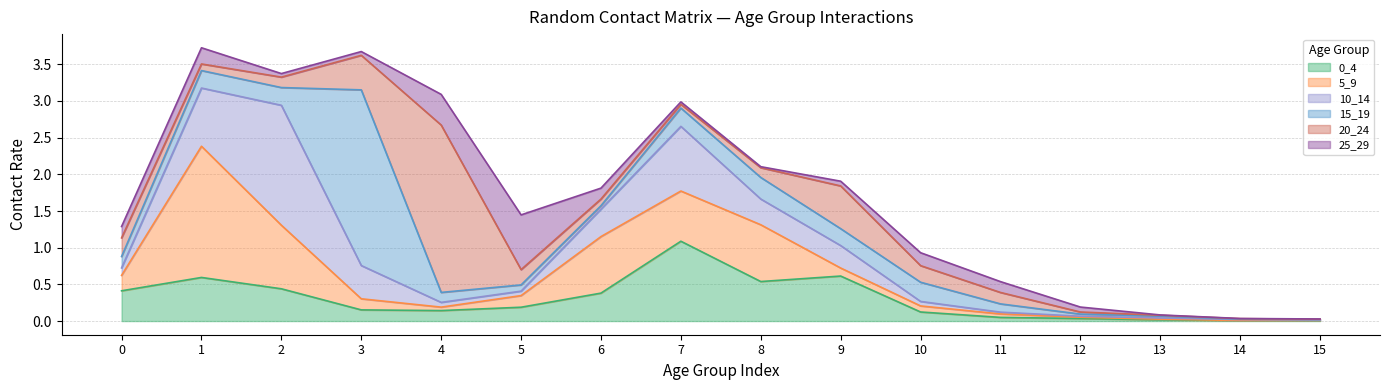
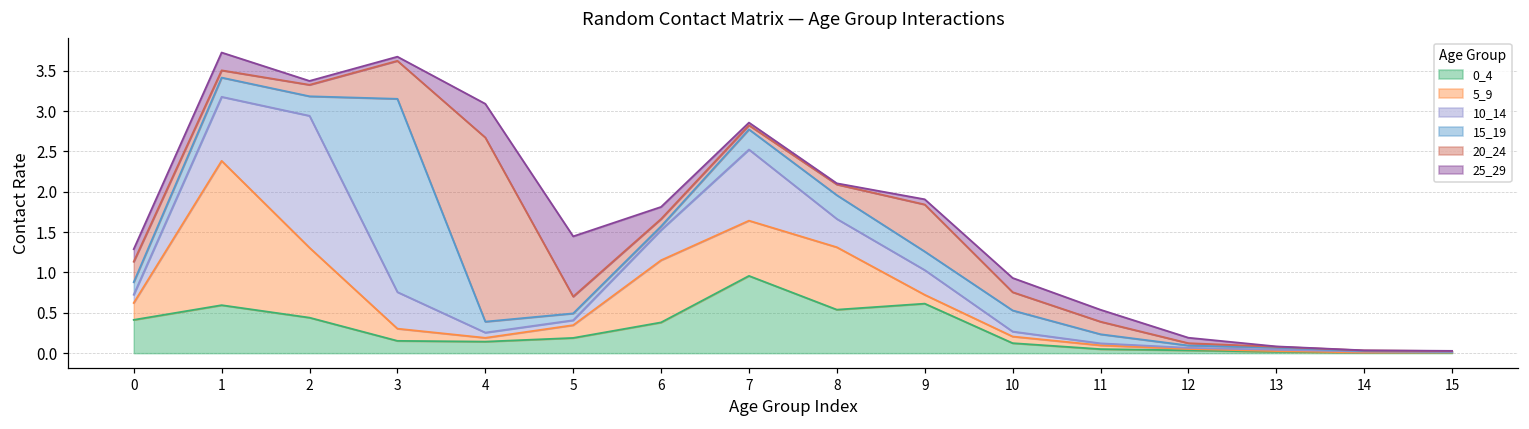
  {
    "0_4": {
      "0": 0.4,
      "1": 0.6,
      "2": 0.4,
      "3": 0.2,
      "4": 0.1,
      "5": 0.2,
      "6": 0.4,
-     "7": 1.1,
+     "7": 1.0,
      "8": 0.5,
      "9": 0.6,
      "10": 0.1,
      "11": 0.0
    },
    "25_29": {
      "0": 0.2,
      "1": 0.2,
      "2": 0.0,
      "3": 0.1,
      "4": 0.4,
      "5": 0.7,
      "6": 0.1,
      "9": 0.1,
      "10": 0.2,
      "11": 0.1,
      "12": 0.1
    }
  }
